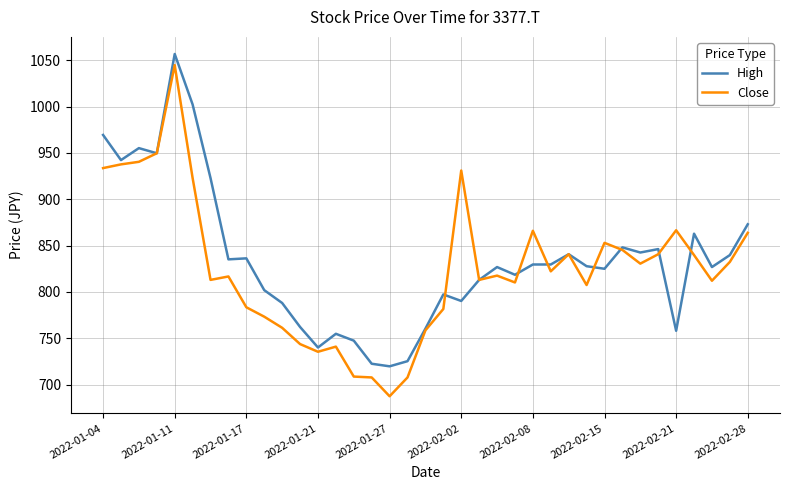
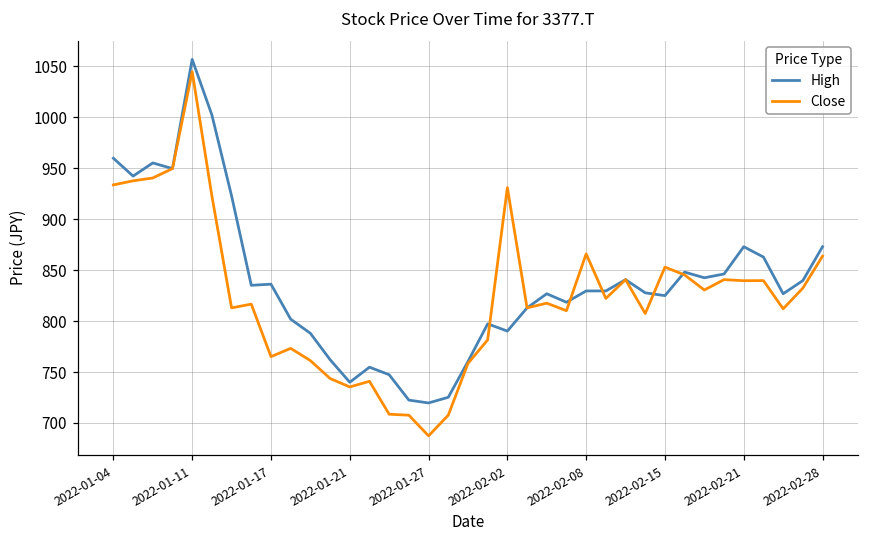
  {
    "High": {
-     "2022-01-04": 970,
+     "2022-01-04": 960,
      "2022-01-11": 1060,
      "2022-01-17": 840,
      "2022-01-21": 740,
      "2022-01-27": 720,
      "2022-02-02": 790,
      "2022-02-08": 830,
      "2022-02-15": 820,
-     "2022-02-21": 760,
+     "2022-02-21": 870,
      "2022-02-28": 870
    },
    "Close": {
      "2022-01-04": 930,
      "2022-01-11": 1040,
-     "2022-01-17": 780,
+     "2022-01-17": 770,
      "2022-01-21": 740,
      "2022-01-27": 690,
      "2022-02-02": 930,
      "2022-02-08": 870,
      "2022-02-15": 850,
-     "2022-02-21": 870,
+     "2022-02-21": 840,
      "2022-02-28": 860
    }
  }
